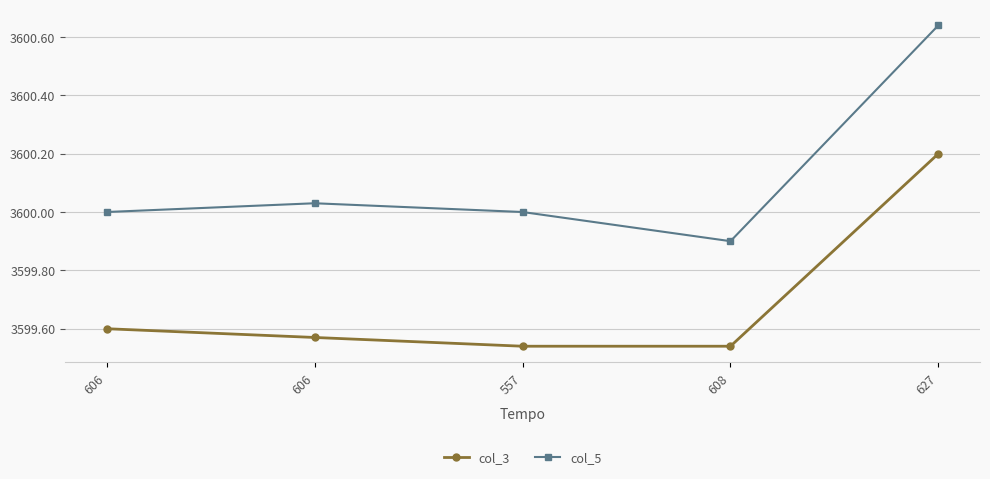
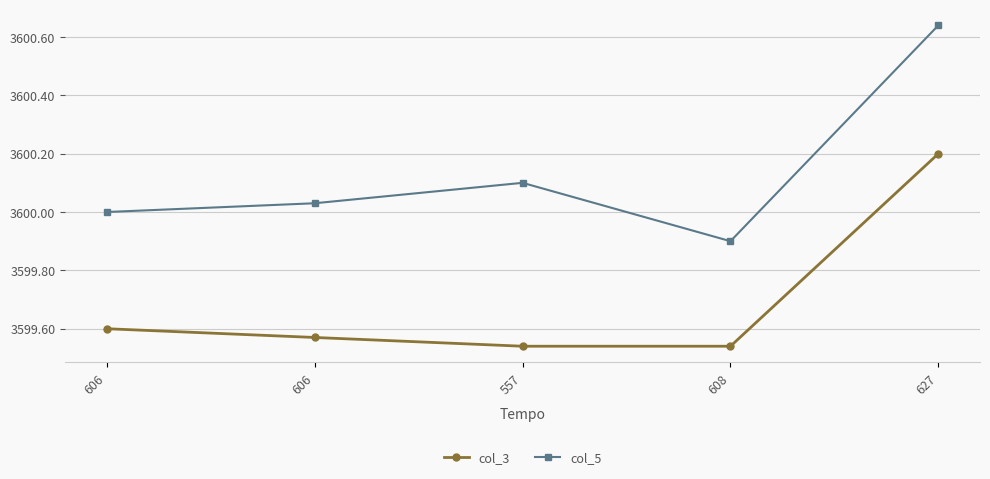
  {
    "col_3": {
      "557": 3599.54,
      "608": 3599.54,
      "627": 3600.2
    },
    "col_5": {
-     "557": 3600.0,
+     "557": 3600.1,
      "608": 3599.9,
      "627": 3600.64
    }
  }
